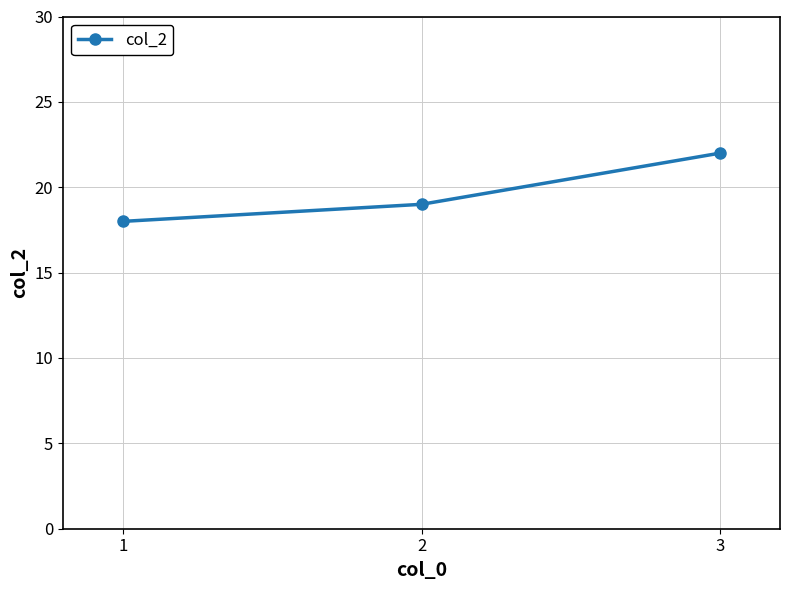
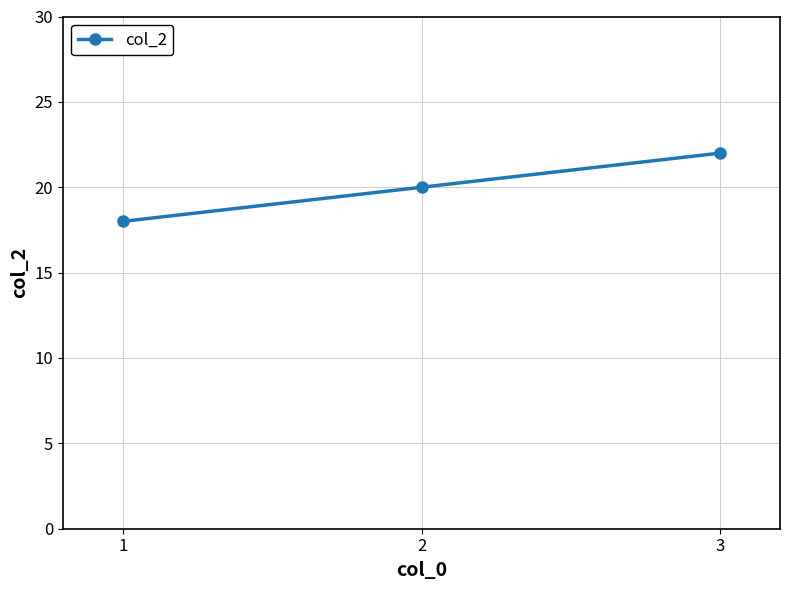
  {
    "1": 18,
-   "2": 19,
+   "2": 20,
    "3": 22
  }
